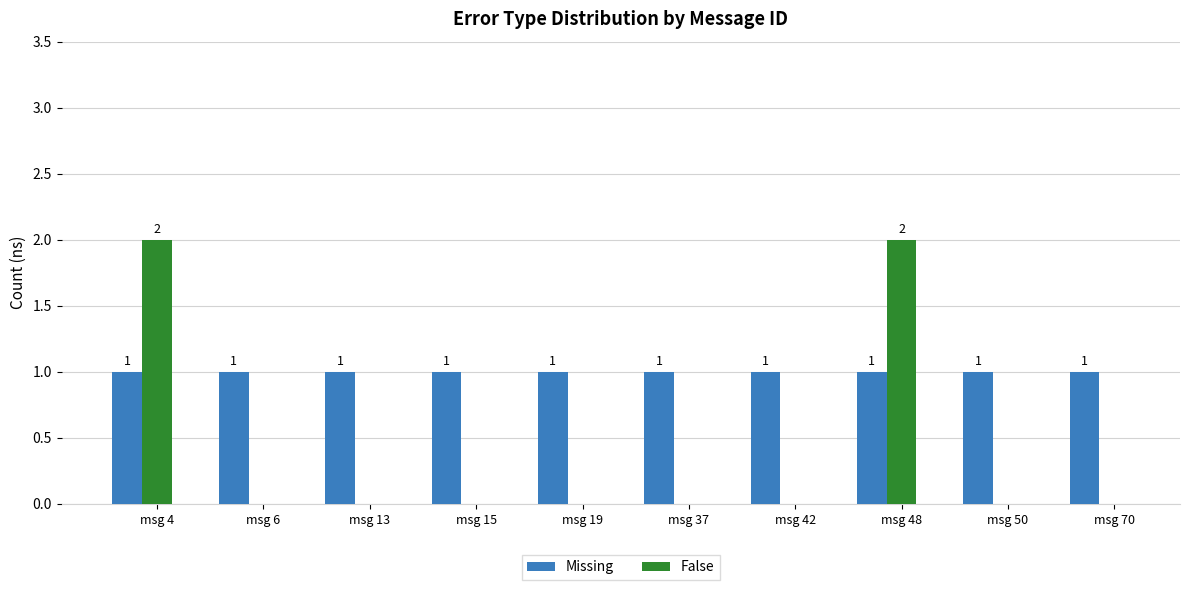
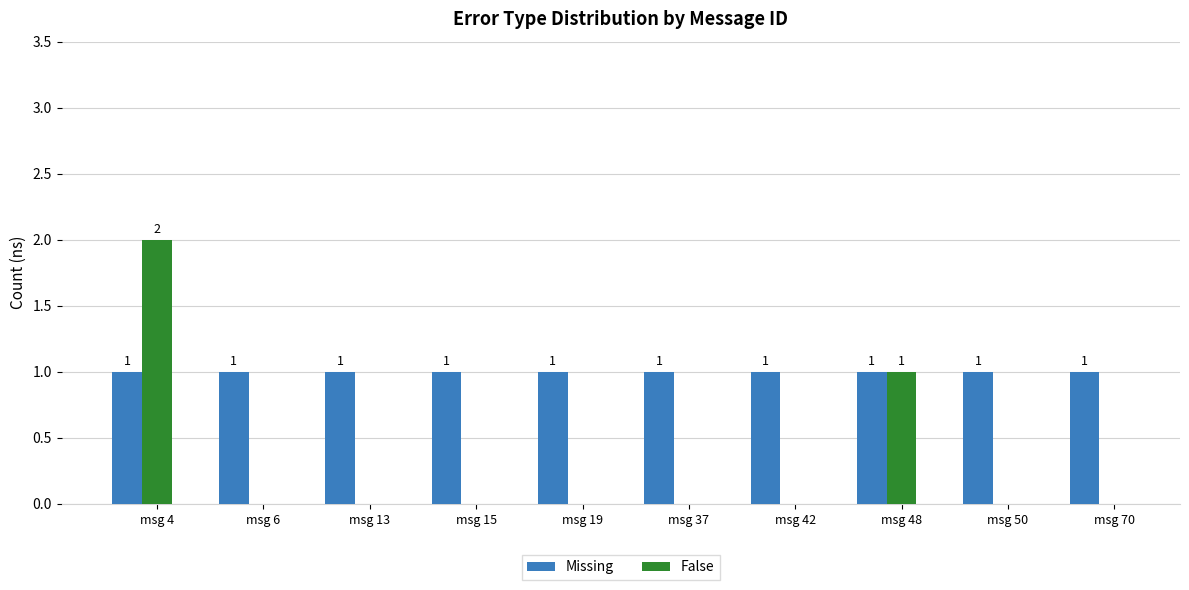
  {
    "Missing": {
      "msg 4": 1,
      "msg 6": 1,
      "msg 13": 1,
      "msg 15": 1,
      "msg 19": 1,
      "msg 37": 1,
      "msg 42": 1,
      "msg 48": 1,
      "msg 50": 1,
      "msg 70": 1
    },
    "False": {
      "msg 4": 2,
-     "msg 48": 2
+     "msg 48": 1
    }
  }
